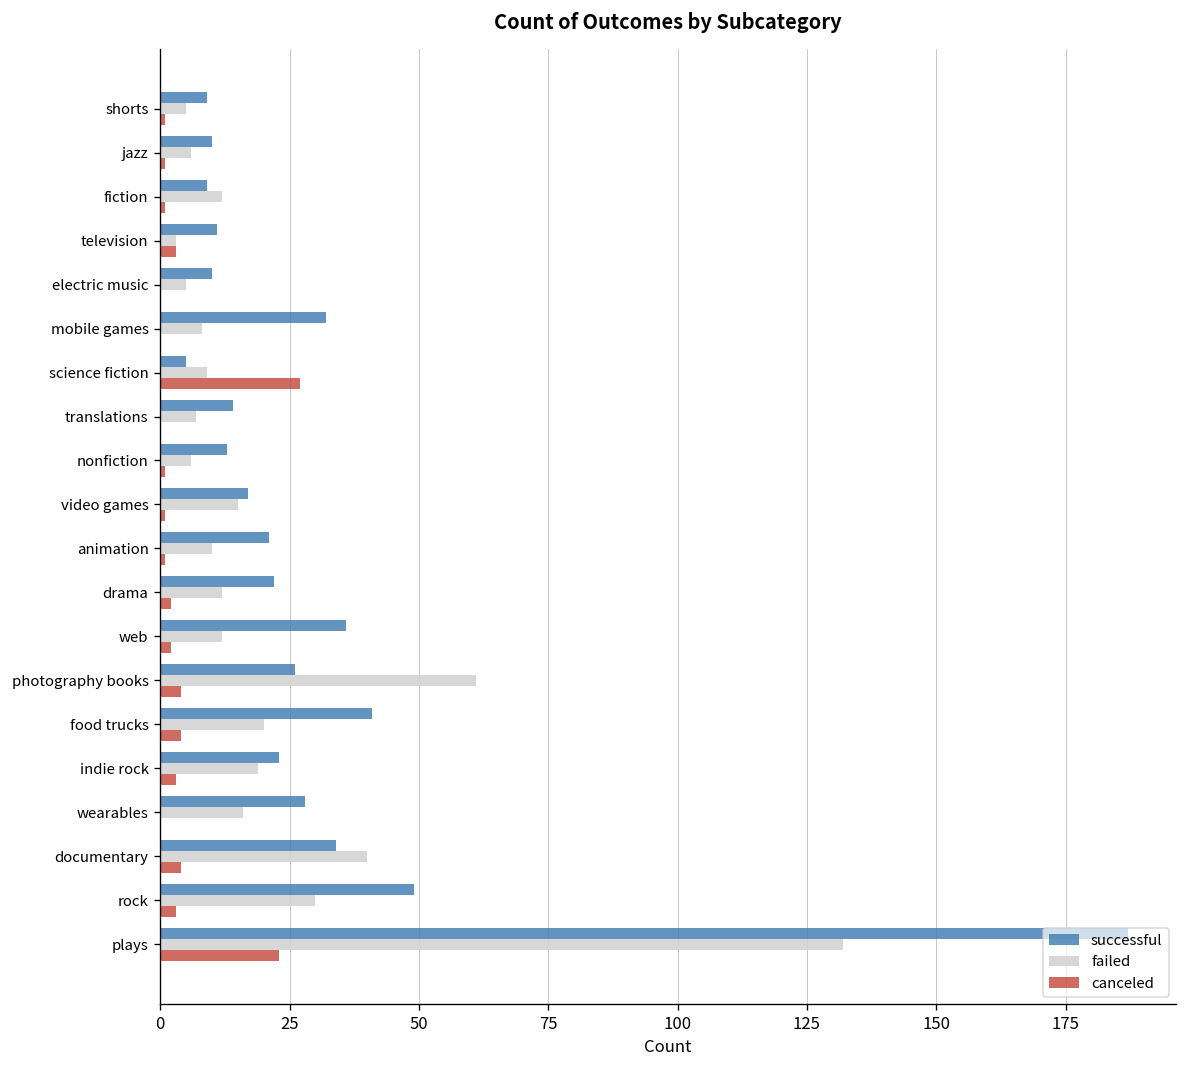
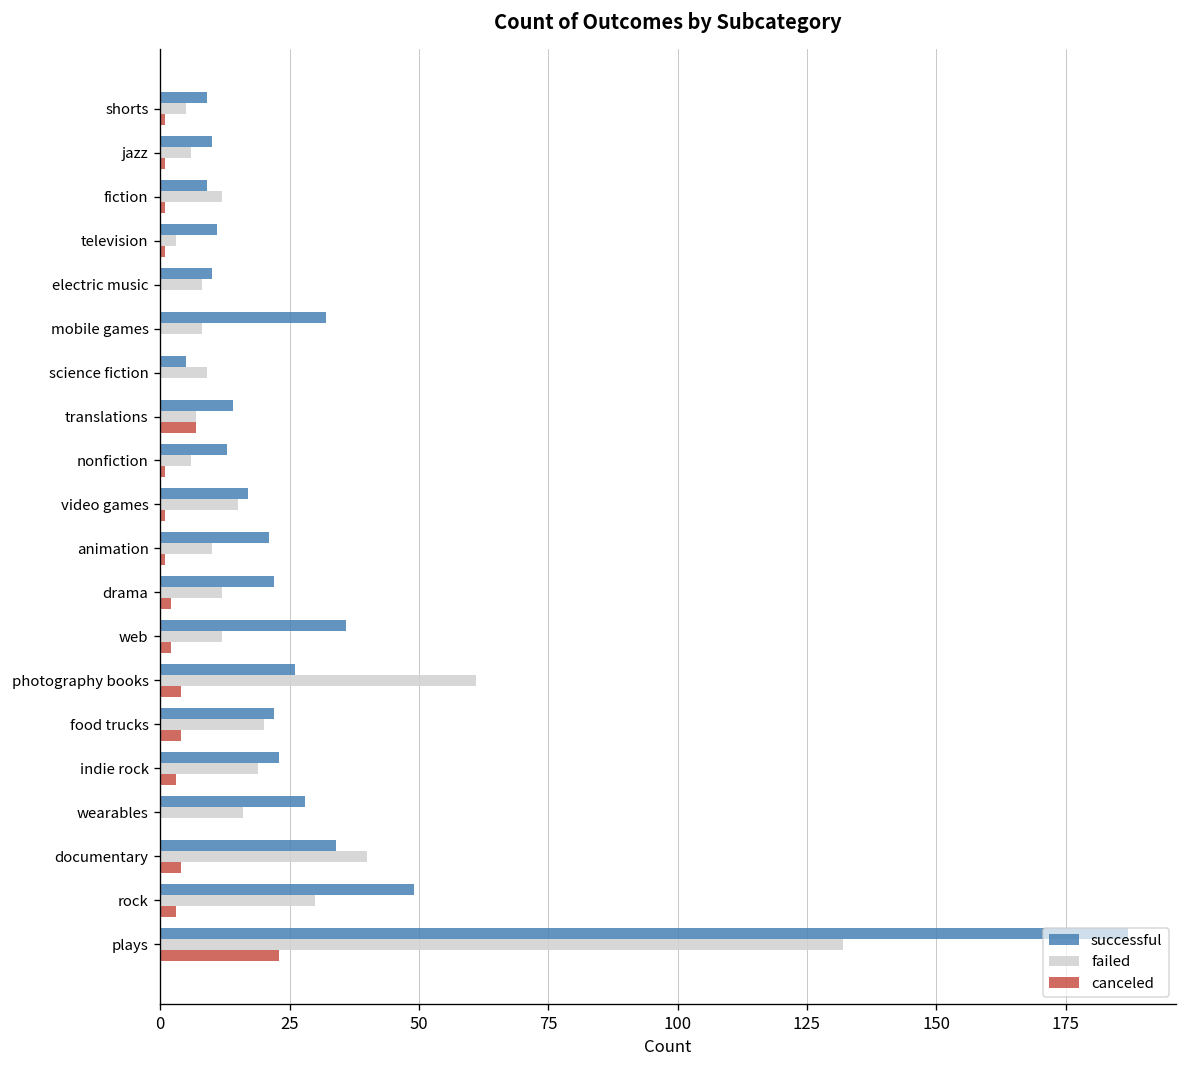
  {
    "successful": {
      "shorts": 9,
      "jazz": 10,
      "fiction": 9,
      "television": 11,
      "electric music": 10,
      "mobile games": 32,
      "science fiction": 5,
      "translations": 14,
      "nonfiction": 13,
      "video games": 17,
      "animation": 21,
      "drama": 22,
      "web": 36,
      "photography books": 26,
-     "food trucks": 41,
+     "food trucks": 22,
      "indie rock": 23,
      "wearables": 28,
      "documentary": 34,
      "rock": 49
    },
    "failed": {
      "shorts": 5,
      "jazz": 6,
      "fiction": 12,
      "television": 3,
-     "electric music": 5,
+     "electric music": 8,
      "mobile games": 8,
      "science fiction": 9,
      "translations": 7,
      "nonfiction": 6,
      "video games": 15,
      "animation": 10,
      "drama": 12,
      "web": 12,
      "photography books": 61,
      "food trucks": 20,
      "indie rock": 19,
      "wearables": 16,
      "documentary": 40,
      "rock": 30,
      "plays": 132
    },
    "canceled": {
      "shorts": 1,
      "jazz": 1,
      "fiction": 1,
-     "television": 3,
+     "television": 1,
      "electric music": 0,
      "mobile games": 0,
-     "science fiction": 27,
-     "translations": 0,
+     "science fiction": 0,
+     "translations": 7,
      "nonfiction": 1,
      "video games": 1,
      "animation": 1,
      "drama": 2,
      "web": 2,
      "photography books": 4,
      "food trucks": 4,
      "indie rock": 3,
      "wearables": 0,
      "documentary": 4,
      "rock": 3,
      "plays": 23
    }
  }
